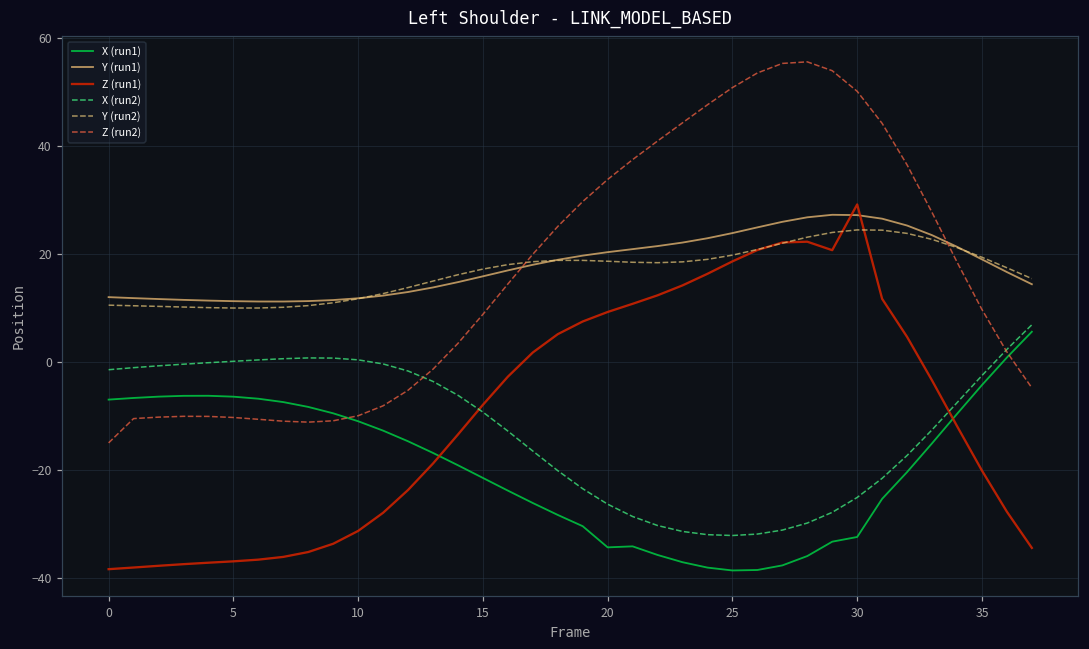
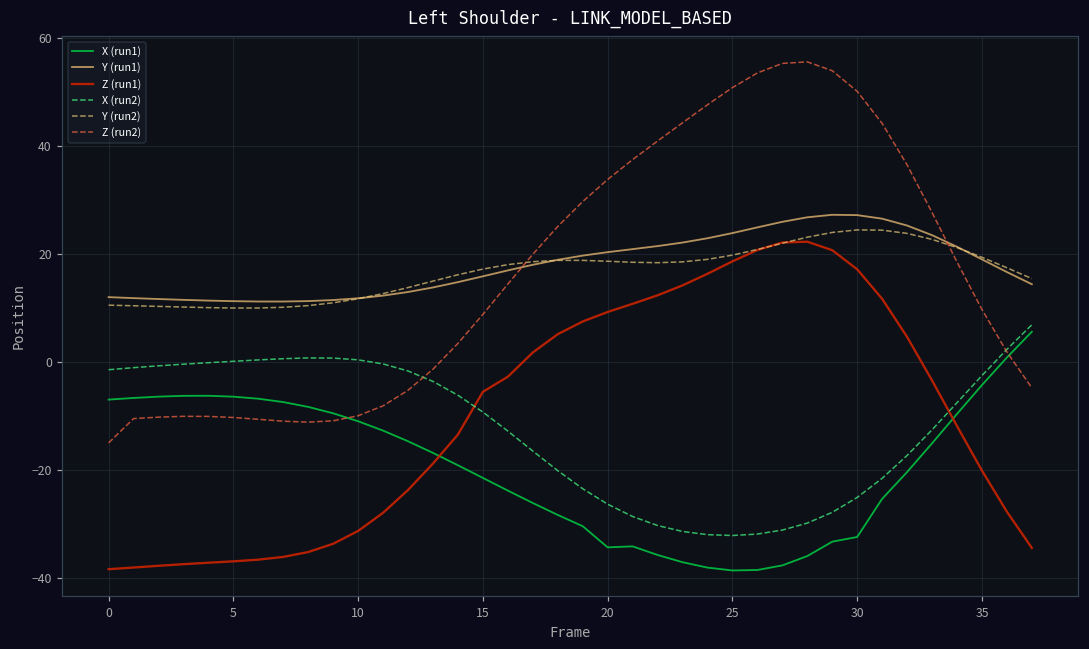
  {
    "X (run1)": {
      "0": -7,
      "5": -6,
      "10": -11,
      "15": -21,
      "20": -34,
      "25": -39,
      "30": -32,
      "35": -4
    },
    "Z (run1)": {
      "0": -38,
      "5": -37,
      "10": -31,
-     "15": -8,
+     "15": -5,
      "20": 9,
      "25": 19,
-     "30": 29,
+     "30": 17,
      "35": -20
    },
    "X (run2)": {
      "0": -1,
      "5": 0,
      "10": 0,
      "15": -9,
      "20": -26,
      "25": -32,
      "30": -25,
      "35": -2
    },
    "Z (run2)": {
      "0": -15,
      "5": -10,
      "10": -10,
      "15": 9,
      "20": 34,
      "25": 51,
      "30": 50,
      "35": 10
    }
  }
